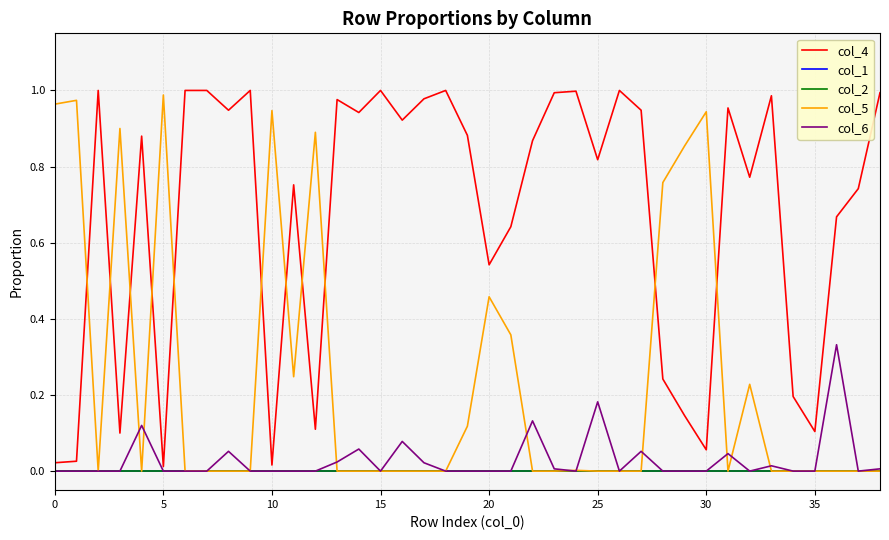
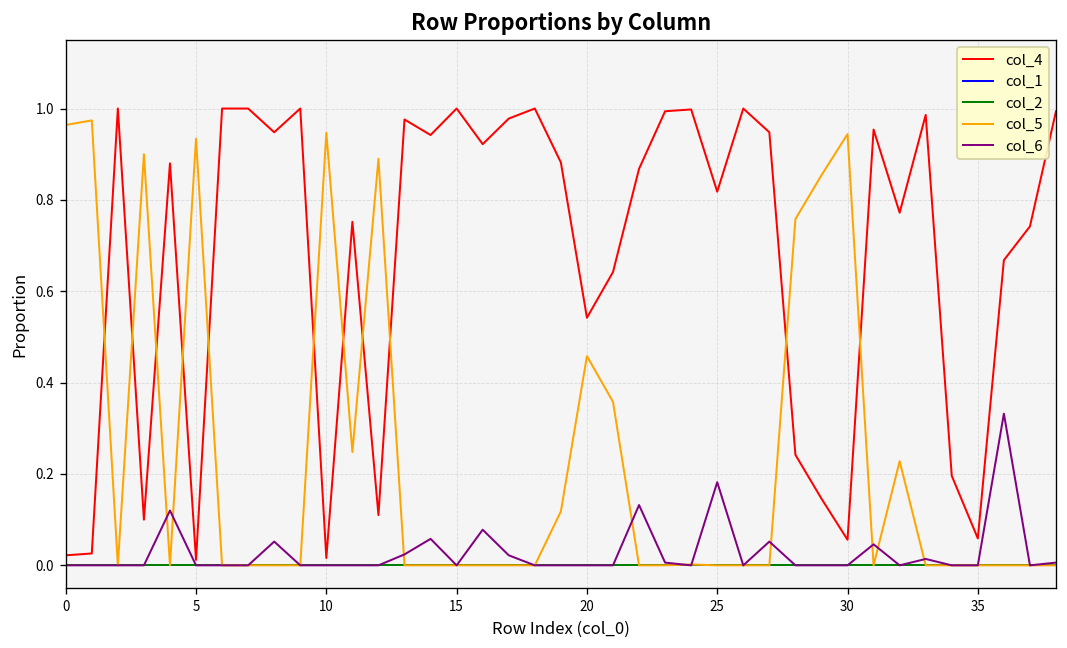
  {
    "col_4": {
      "0": 0.02,
      "5": 0.01,
      "10": 0.02,
      "15": 1.00,
      "20": 0.54,
      "25": 0.82,
      "30": 0.06,
-     "35": 0.10
+     "35": 0.06
    },
    "col_5": {
      "0": 0.96,
-     "5": 0.99,
+     "5": 0.93,
      "10": 0.95,
      "20": 0.46,
      "30": 0.94
    },
    "col_6": {
      "25": 0.18
    }
  }
